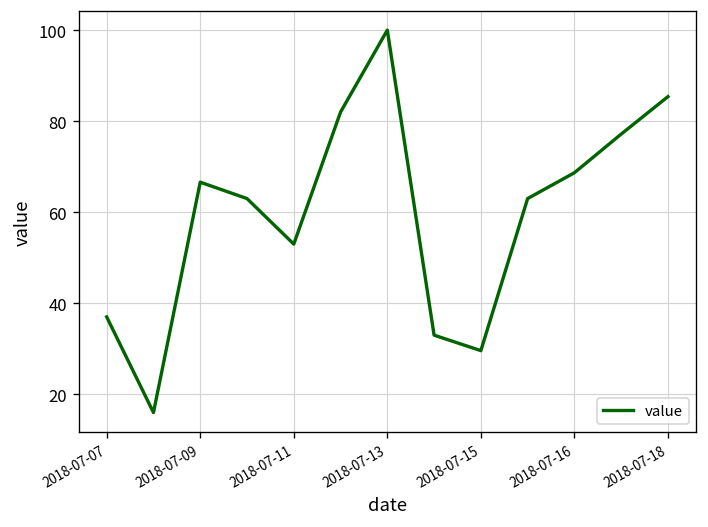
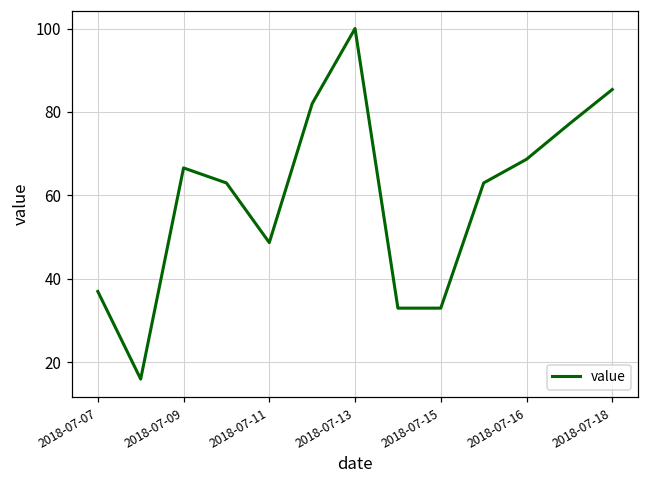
  {
    "2018-07-07": 37,
    "2018-07-09": 67,
-   "2018-07-11": 53,
+   "2018-07-11": 49,
    "2018-07-13": 100,
-   "2018-07-15": 30,
+   "2018-07-15": 33,
    "2018-07-18": 85
  }
